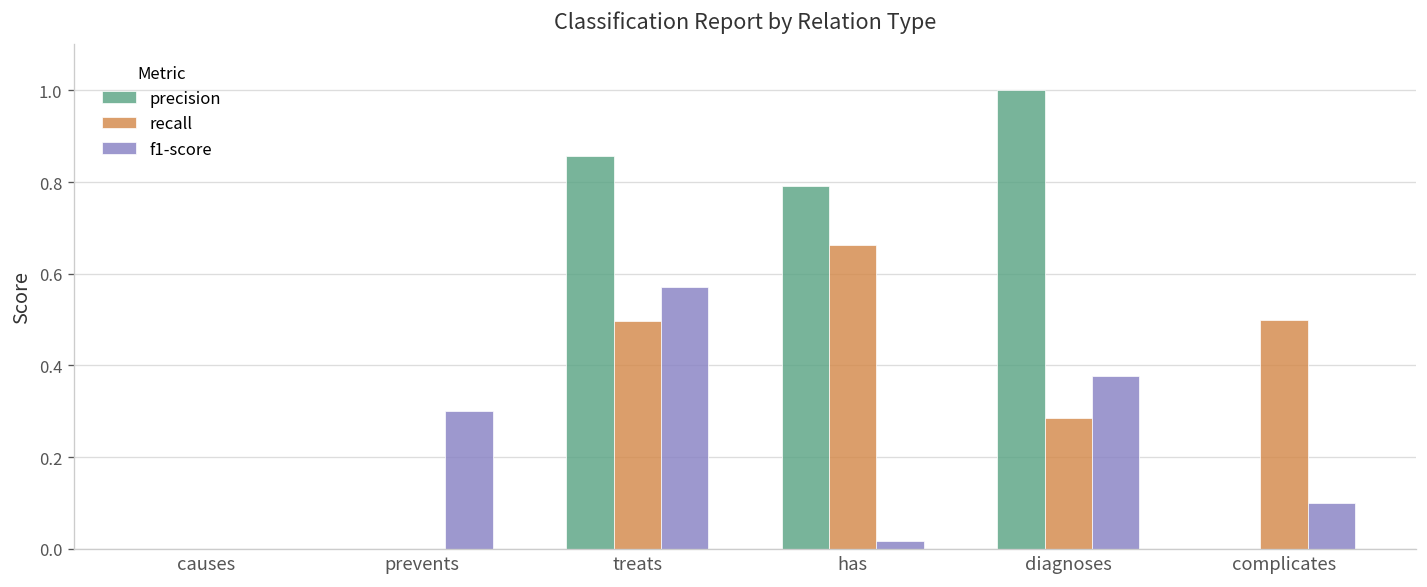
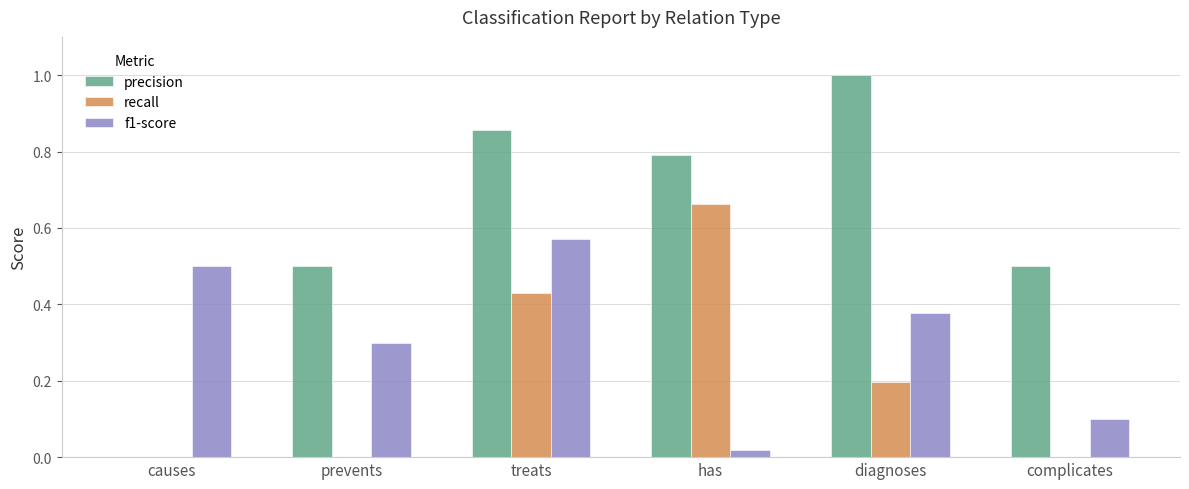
  {
    "precision": {
      "causes": 0.0,
-     "prevents": 0.0,
+     "prevents": 0.5,
      "treats": 0.86,
      "has": 0.79,
      "diagnoses": 1.0,
-     "complicates": 0.0
+     "complicates": 0.5
    },
    "recall": {
      "causes": 0.00,
      "prevents": 0.00,
-     "treats": 0.50,
+     "treats": 0.43,
      "has": 0.66,
-     "diagnoses": 0.29,
-     "complicates": 0.5
+     "diagnoses": 0.20,
+     "complicates": 0.0
    },
    "f1-score": {
-     "causes": 0.0,
+     "causes": 0.5,
      "prevents": 0.3,
      "treats": 0.57,
      "has": 0.02,
      "diagnoses": 0.38,
      "complicates": 0.1
    }
  }
